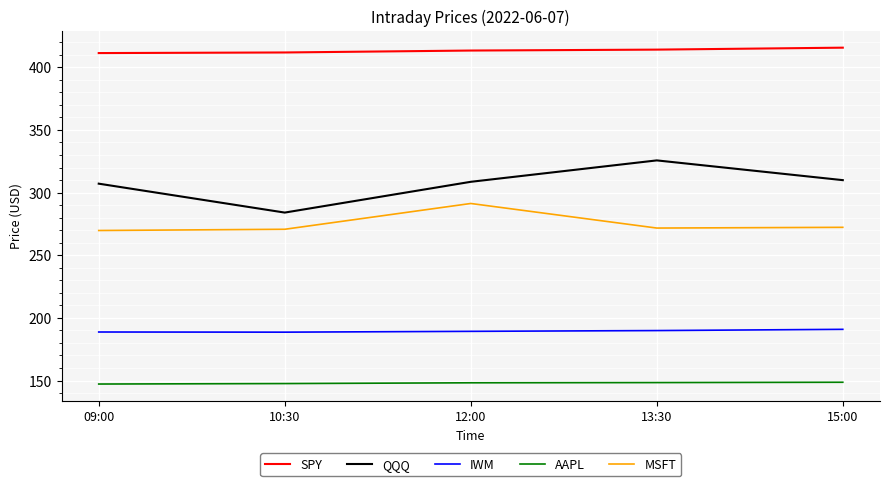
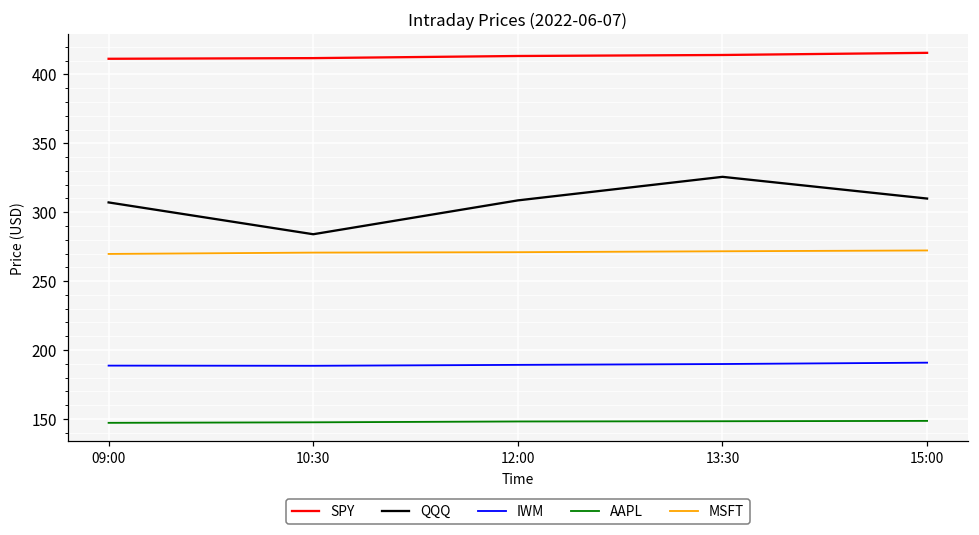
  {
    "SPY": {
      "09:00": 411,
      "10:30": 412,
      "12:00": 413,
      "13:30": 414,
      "15:00": 416
    },
    "QQQ": {
      "09:00": 307,
      "10:30": 284,
      "12:00": 309,
      "13:30": 326,
      "15:00": 310
    },
    "IWM": {
      "09:00": 189,
      "10:30": 189,
      "12:00": 189,
      "13:30": 190,
      "15:00": 191
    },
    "AAPL": {
      "09:00": 147,
      "10:30": 148,
      "12:00": 148,
      "13:30": 148,
      "15:00": 149
    },
    "MSFT": {
      "09:00": 270,
      "10:30": 271,
-     "12:00": 291,
+     "12:00": 271,
      "13:30": 272,
      "15:00": 272
    }
  }
